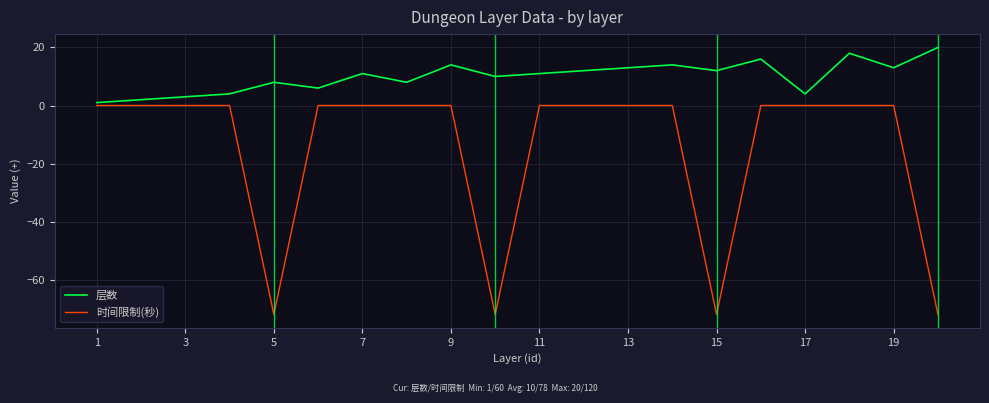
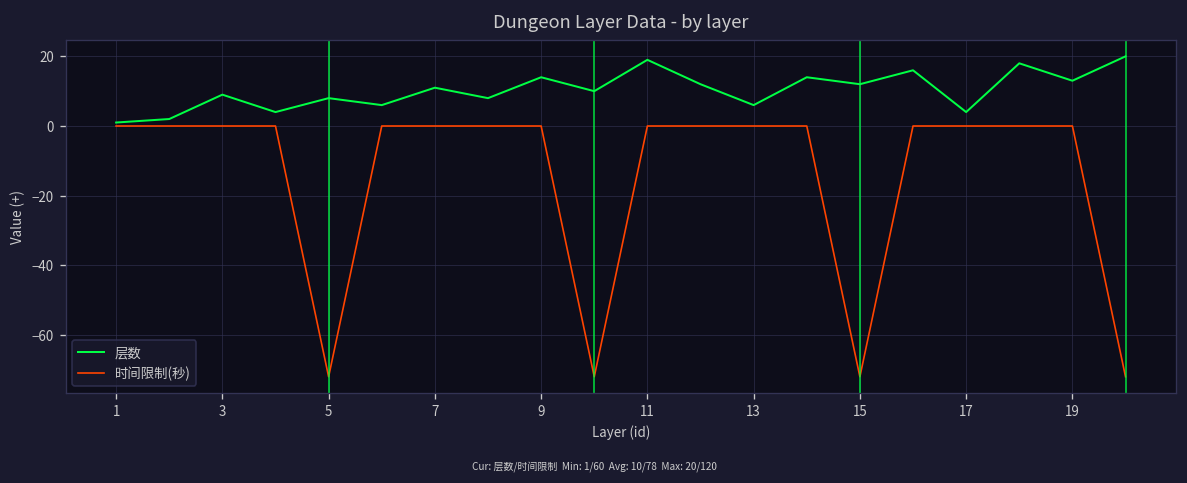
  {
    "层数": {
      "1": 1,
-     "3": 3,
+     "3": 9,
      "5": 8,
      "7": 11,
      "9": 14,
-     "11": 11,
-     "13": 13,
+     "11": 19,
+     "13": 6,
      "15": 12,
      "17": 4,
      "19": 13
    },
    "时间限制(秒)": {
      "1": 0,
      "3": 0,
      "5": -72,
      "7": 0,
      "9": 0,
      "11": 0,
      "13": 0,
      "15": -72,
      "17": 0,
      "19": 0
    }
  }
